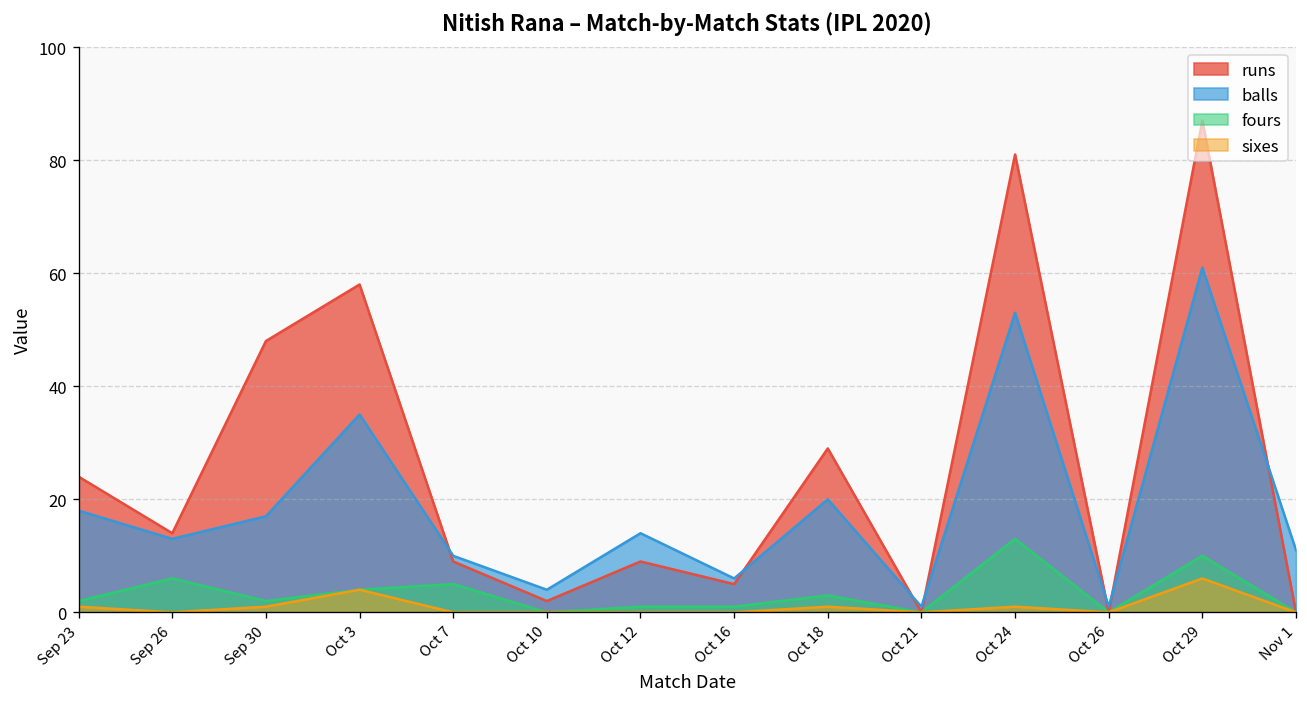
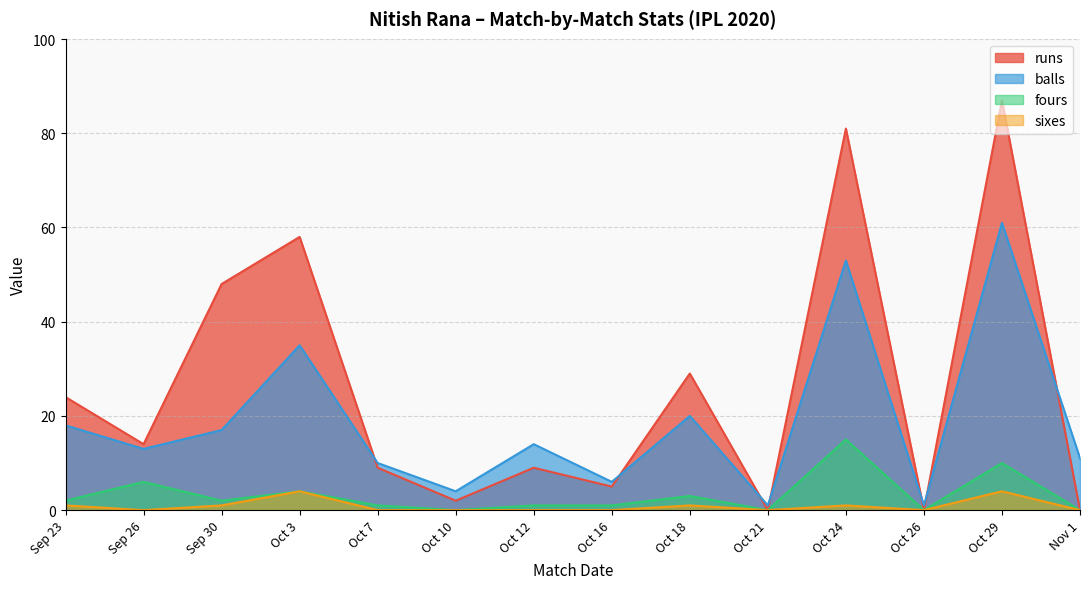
  {
    "runs": {
      "Sep 23": 24,
      "Sep 26": 14,
      "Sep 30": 48,
      "Oct 3": 58,
      "Oct 7": 9,
      "Oct 10": 2,
      "Oct 12": 9,
      "Oct 16": 5,
      "Oct 18": 29,
      "Oct 24": 81
    },
    "balls": {
      "Sep 23": 18,
      "Sep 26": 13,
      "Sep 30": 17,
      "Oct 3": 35,
      "Oct 7": 10,
      "Oct 10": 4,
      "Oct 12": 14,
      "Oct 16": 6,
      "Oct 18": 20,
      "Oct 21": 1,
      "Oct 24": 53,
      "Oct 26": 1,
      "Oct 29": 61,
      "Nov 1": 11
    },
    "fours": {
      "Sep 23": 2,
      "Sep 26": 6,
      "Sep 30": 2,
-     "Oct 7": 5,
+     "Oct 7": 1,
      "Oct 12": 1,
      "Oct 16": 1,
      "Oct 18": 3,
-     "Oct 24": 13,
+     "Oct 24": 15,
      "Oct 29": 10
    },
    "sixes": {
      "Sep 23": 1,
      "Sep 26": 0,
      "Sep 30": 1,
      "Oct 7": 0,
      "Oct 12": 0,
      "Oct 16": 0,
      "Oct 18": 1,
      "Oct 24": 1,
-     "Oct 29": 6
+     "Oct 29": 4
    }
  }
